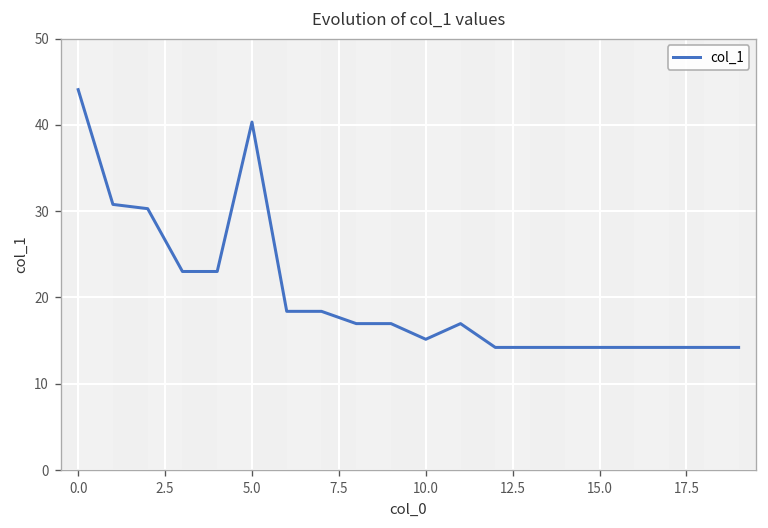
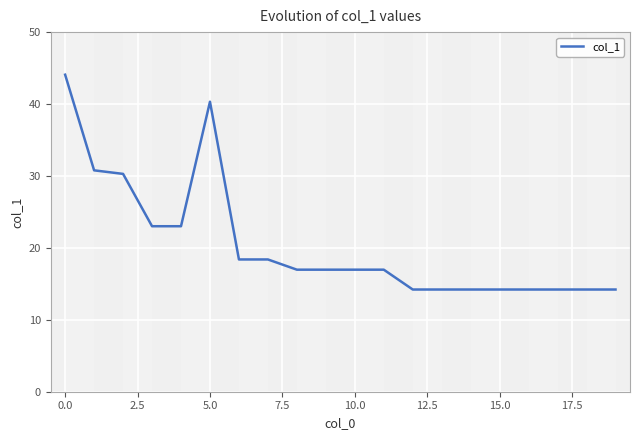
  {
    "0.0": 44,
    "5.0": 40,
-   "10.0": 15,
+   "10.0": 17,
    "15.0": 14
  }
